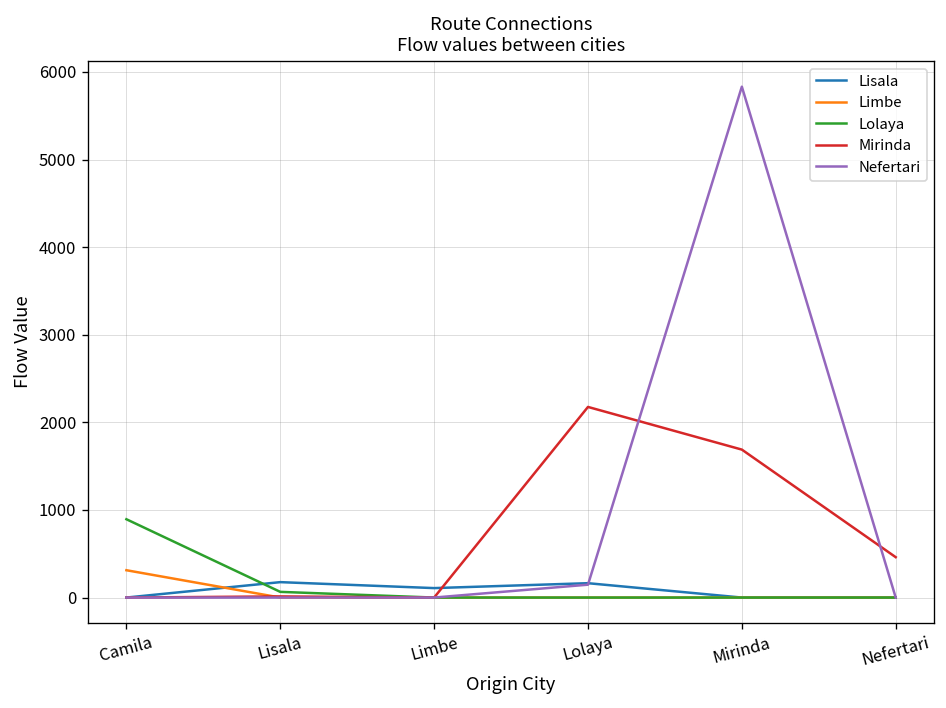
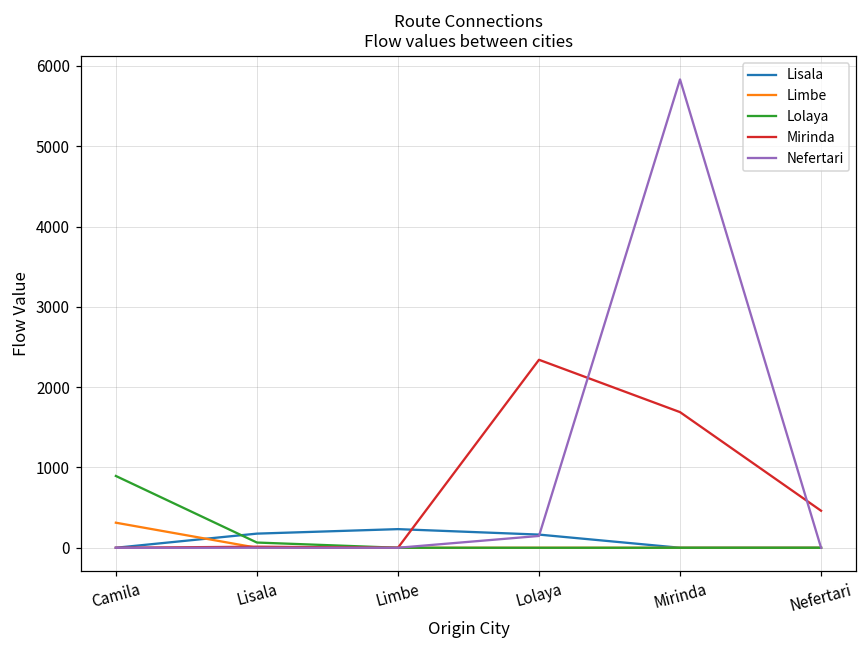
  {
    "Lisala": {
      "Lisala": 200,
-     "Limbe": 100
+     "Limbe": 200
    },
    "Limbe": {
      "Camila": 300
    },
    "Lolaya": {
      "Camila": 900,
      "Lisala": 100
    },
    "Mirinda": {
-     "Lolaya": 2200,
+     "Lolaya": 2300,
      "Mirinda": 1700,
      "Nefertari": 500
    },
    "Nefertari": {
      "Mirinda": 5800
    }
  }
